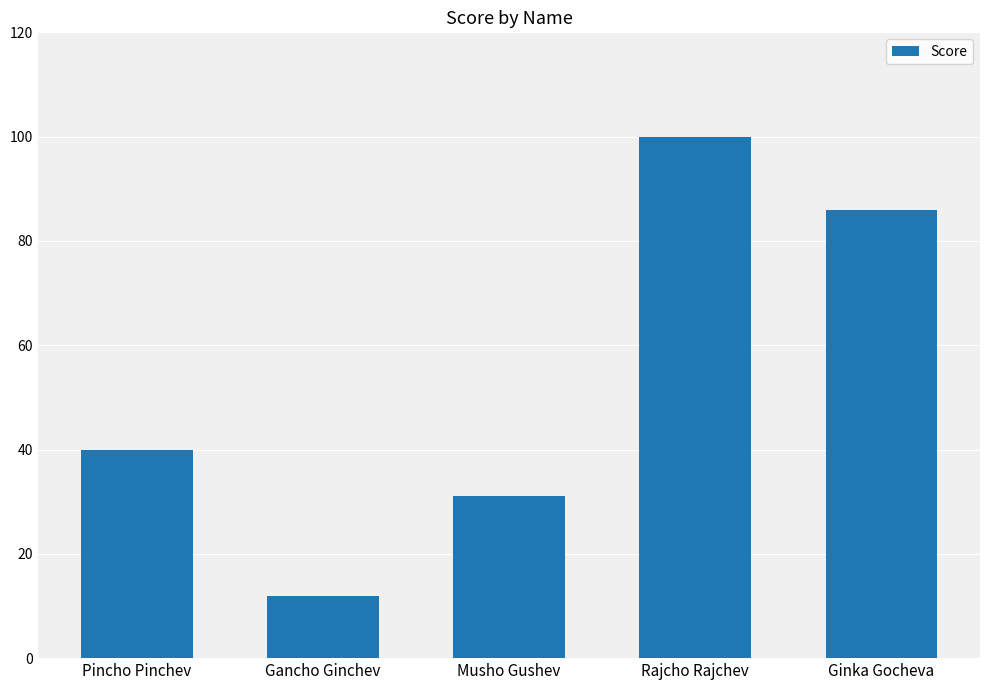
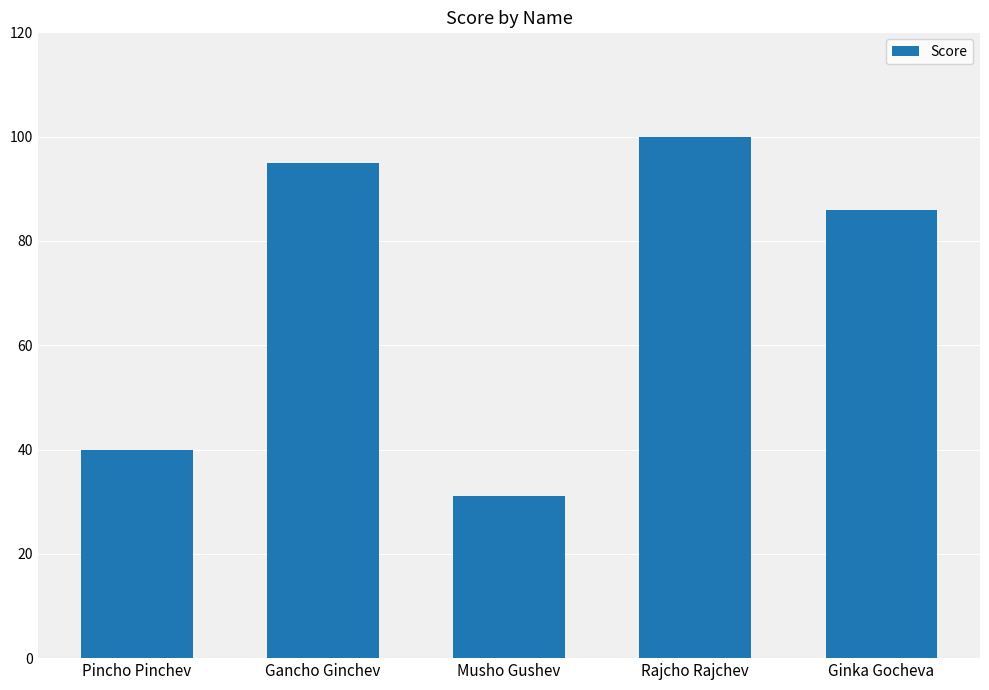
  {
    "Pincho Pinchev": 40,
-   "Gancho Ginchev": 12,
+   "Gancho Ginchev": 95,
    "Musho Gushev": 31,
    "Rajcho Rajchev": 100,
    "Ginka Gocheva": 86
  }
